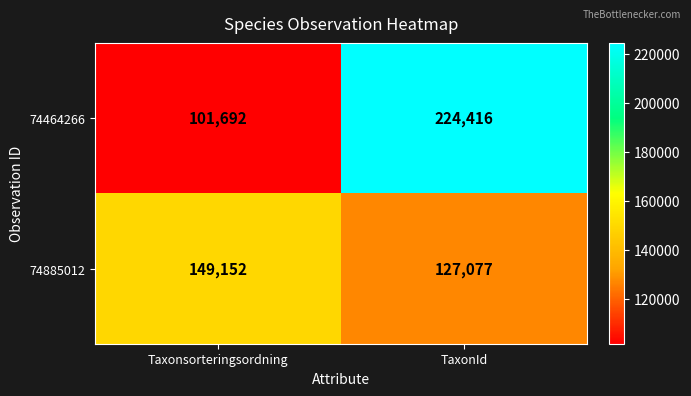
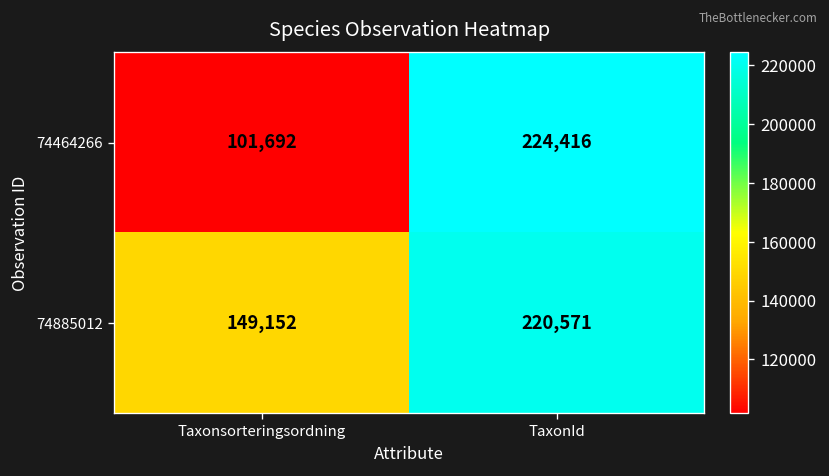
  {
    "74464266": {
      "Taxonsorteringsordning": "101,692",
      "TaxonId": "224,416"
    },
    "74885012": {
      "Taxonsorteringsordning": "149,152",
-     "TaxonId": "127,077"
+     "TaxonId": "220,571"
    }
  }
